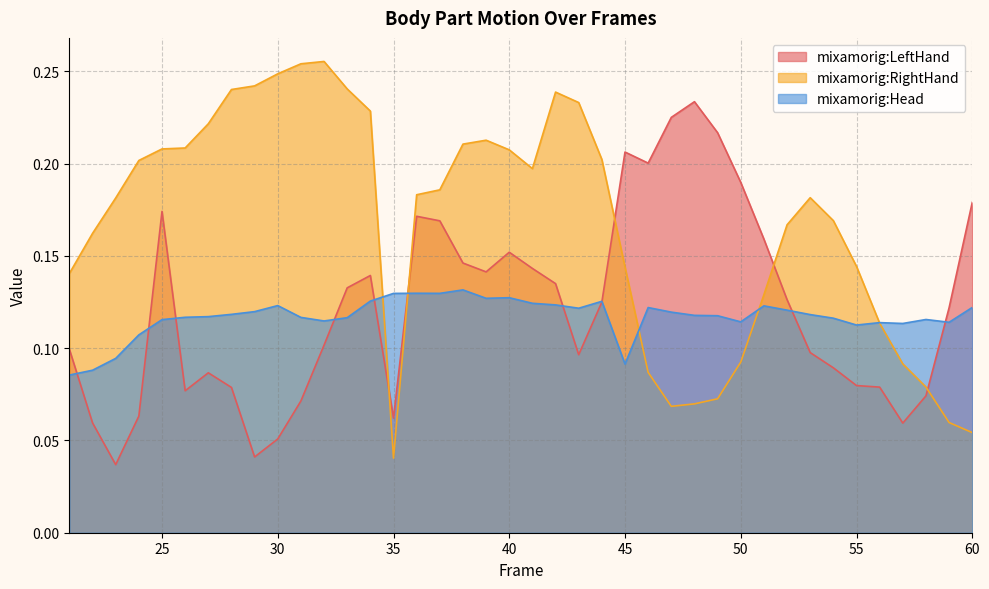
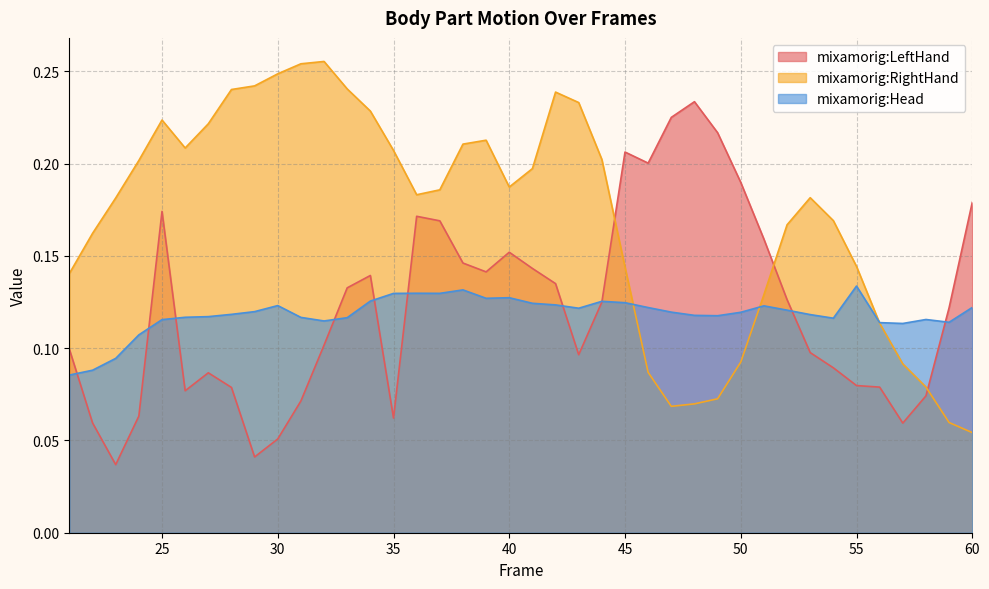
  {
    "mixamorig:LeftHand": {
      "25": 0.174,
      "30": 0.051,
      "35": 0.062,
      "40": 0.152,
      "45": 0.206,
      "50": 0.190,
      "55": 0.080,
      "60": 0.179
    },
    "mixamorig:RightHand": {
-     "25": 0.208,
+     "25": 0.224,
      "30": 0.249,
-     "35": 0.040,
-     "40": 0.207,
+     "35": 0.207,
+     "40": 0.187,
      "45": 0.144,
      "50": 0.092,
      "55": 0.144,
      "60": 0.054
    },
    "mixamorig:Head": {
      "25": 0.115,
      "30": 0.123,
      "35": 0.130,
      "40": 0.127,
-     "45": 0.091,
-     "50": 0.114,
-     "55": 0.113,
+     "45": 0.125,
+     "50": 0.119,
+     "55": 0.134,
      "60": 0.122
    }
  }
